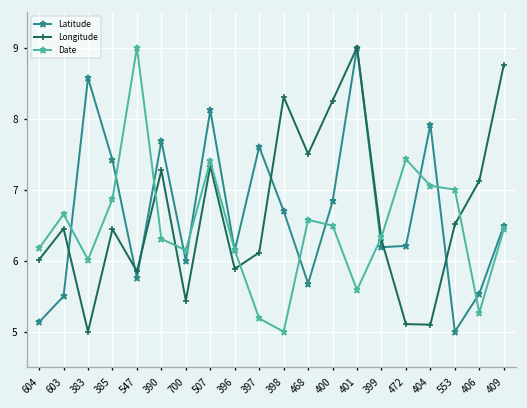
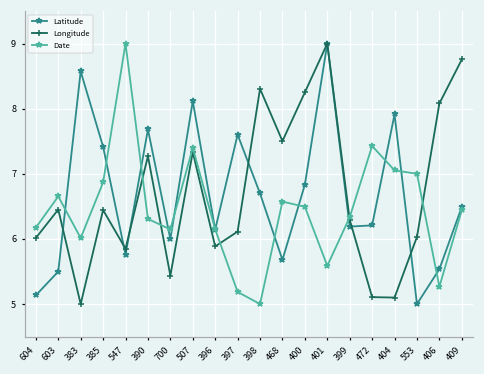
  {
    "Longitude": {
      "604": 6.0,
      "603": 6.5,
      "383": 5.0,
      "385": 6.4,
      "547": 5.8,
      "390": 7.3,
      "700": 5.4,
      "507": 7.3,
      "396": 5.9,
      "397": 6.1,
      "398": 8.3,
      "468": 7.5,
      "400": 8.3,
      "472": 5.1,
      "404": 5.1,
-     "553": 6.5,
-     "406": 7.1,
+     "553": 6.0,
+     "406": 8.1,
      "409": 8.8
    }
  }
